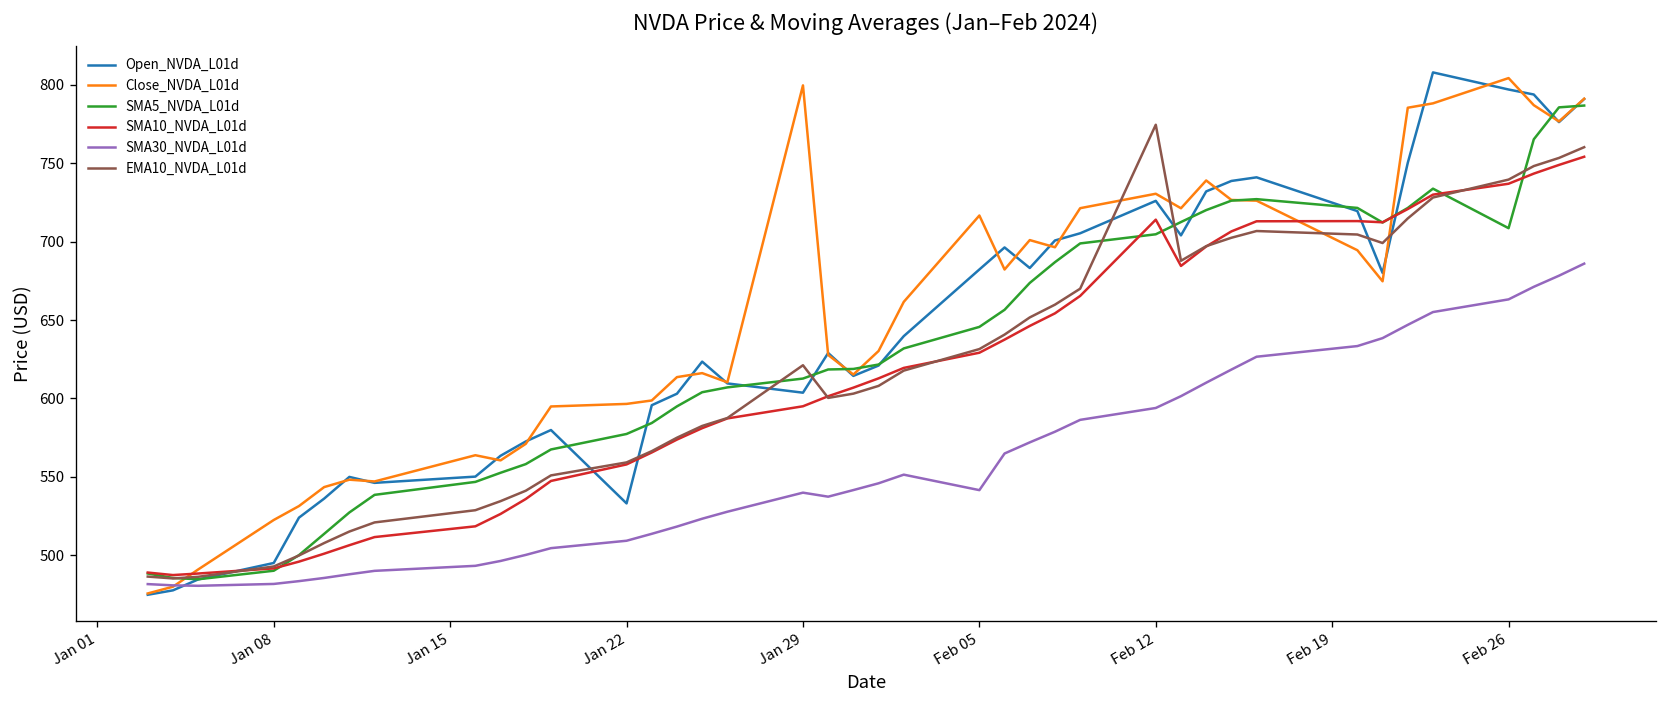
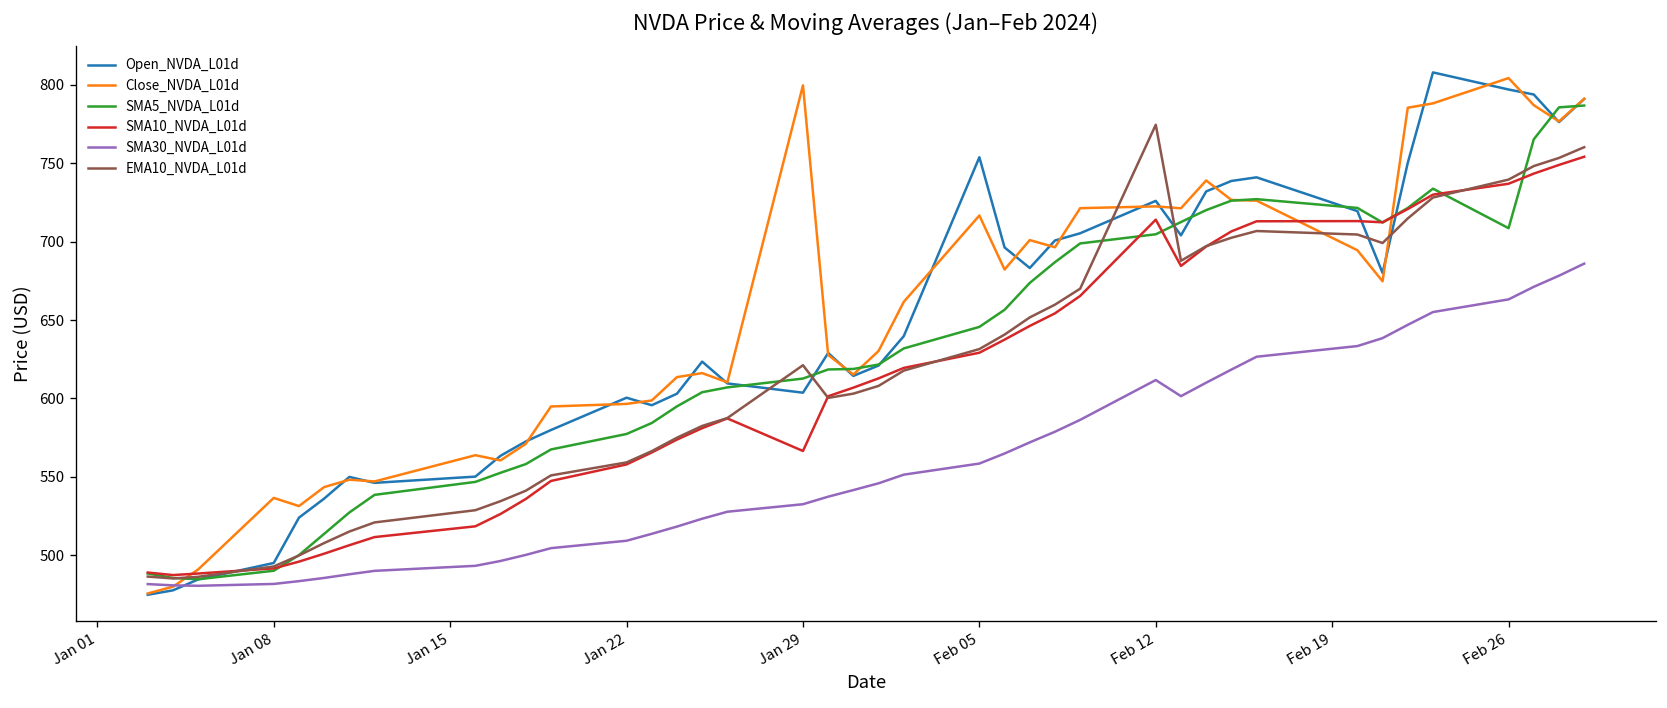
  {
    "Open_NVDA_L01d": {
      "Jan 08": 495,
-     "Jan 22": 533,
+     "Jan 22": 600,
      "Jan 29": 604,
-     "Feb 05": 682,
+     "Feb 05": 754,
      "Feb 12": 726,
      "Feb 26": 797
    },
    "Close_NVDA_L01d": {
-     "Jan 08": 523,
+     "Jan 08": 537,
      "Jan 22": 597,
      "Jan 29": 800,
      "Feb 05": 717,
-     "Feb 12": 731,
+     "Feb 12": 722,
      "Feb 26": 804
    },
    "SMA5_NVDA_L01d": {
      "Jan 22": 577,
      "Jan 29": 613,
      "Feb 05": 646,
      "Feb 12": 705,
      "Feb 26": 709
    },
    "SMA10_NVDA_L01d": {
-     "Jan 29": 595,
+     "Jan 29": 567,
      "Feb 05": 629,
      "Feb 12": 714,
      "Feb 26": 737
    },
    "SMA30_NVDA_L01d": {
      "Jan 08": 482,
      "Jan 22": 509,
-     "Jan 29": 540,
-     "Feb 05": 542,
-     "Feb 12": 594,
+     "Jan 29": 533,
+     "Feb 05": 559,
+     "Feb 12": 612,
      "Feb 26": 663
    },
    "EMA10_NVDA_L01d": {
      "Jan 29": 621,
      "Feb 05": 632,
      "Feb 12": 775,
      "Feb 26": 740
    }
  }
